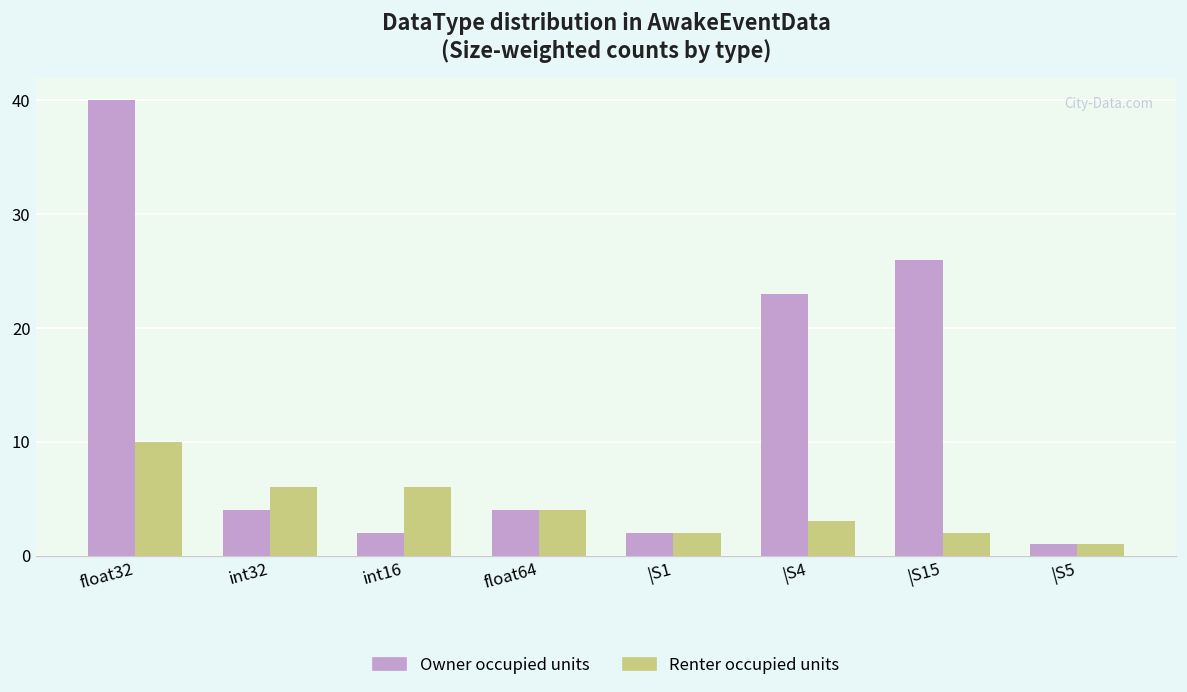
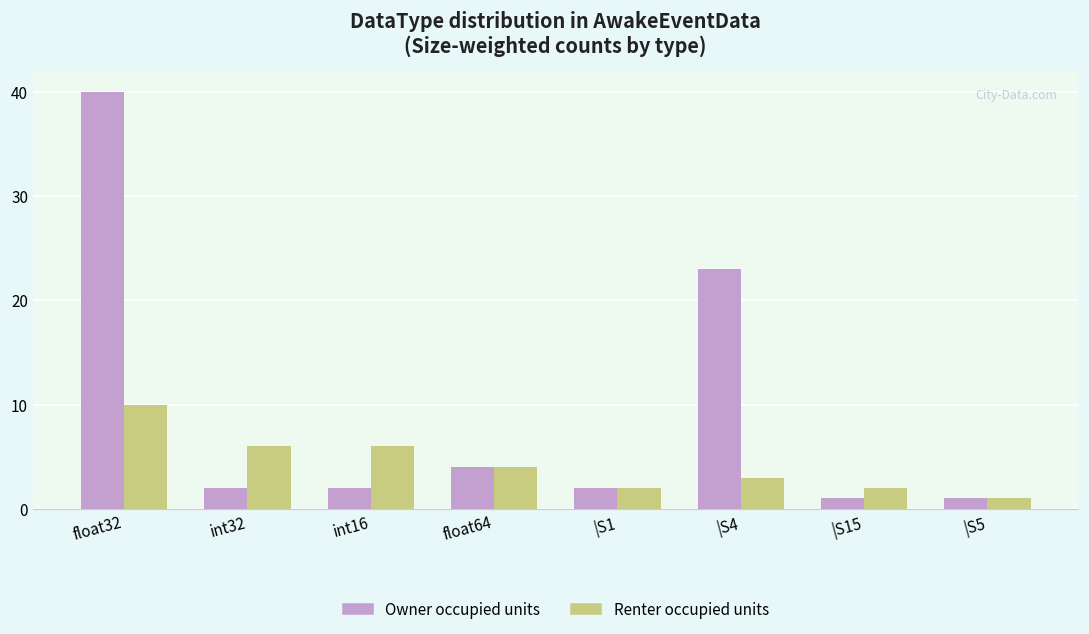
  {
    "Owner occupied units": {
      "float32": 40,
-     "int32": 4,
+     "int32": 2,
      "int16": 2,
      "float64": 4,
      "|S1": 2,
      "|S4": 23,
-     "|S15": 26,
+     "|S15": 1,
      "|S5": 1
    },
    "Renter occupied units": {
      "float32": 10,
      "int32": 6,
      "int16": 6,
      "float64": 4,
      "|S1": 2,
      "|S4": 3,
      "|S15": 2,
      "|S5": 1
    }
  }
